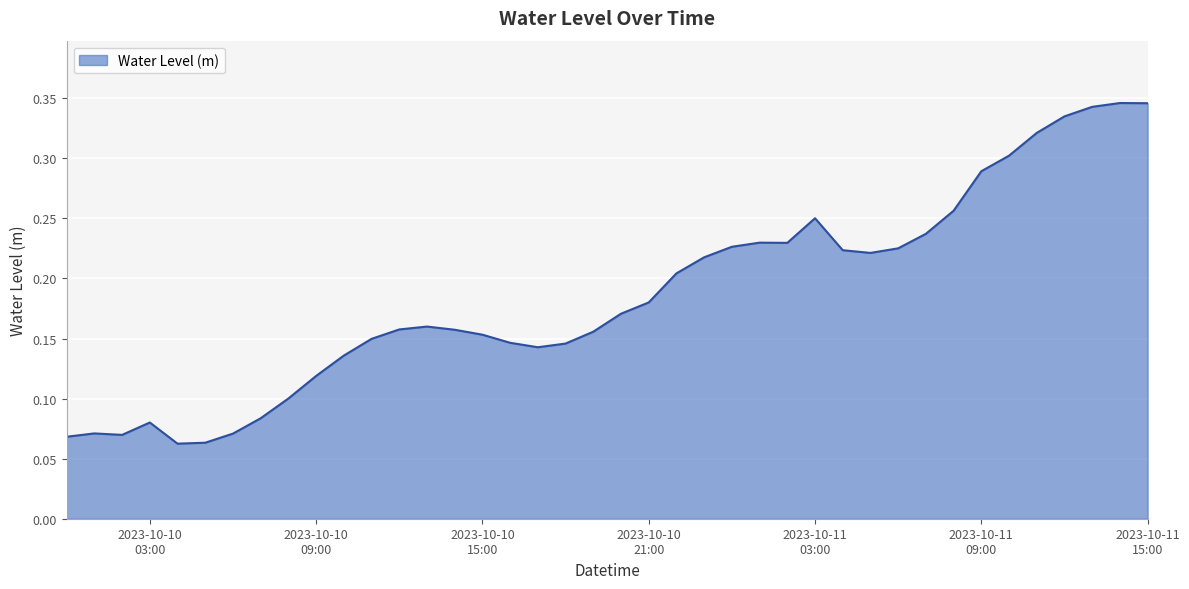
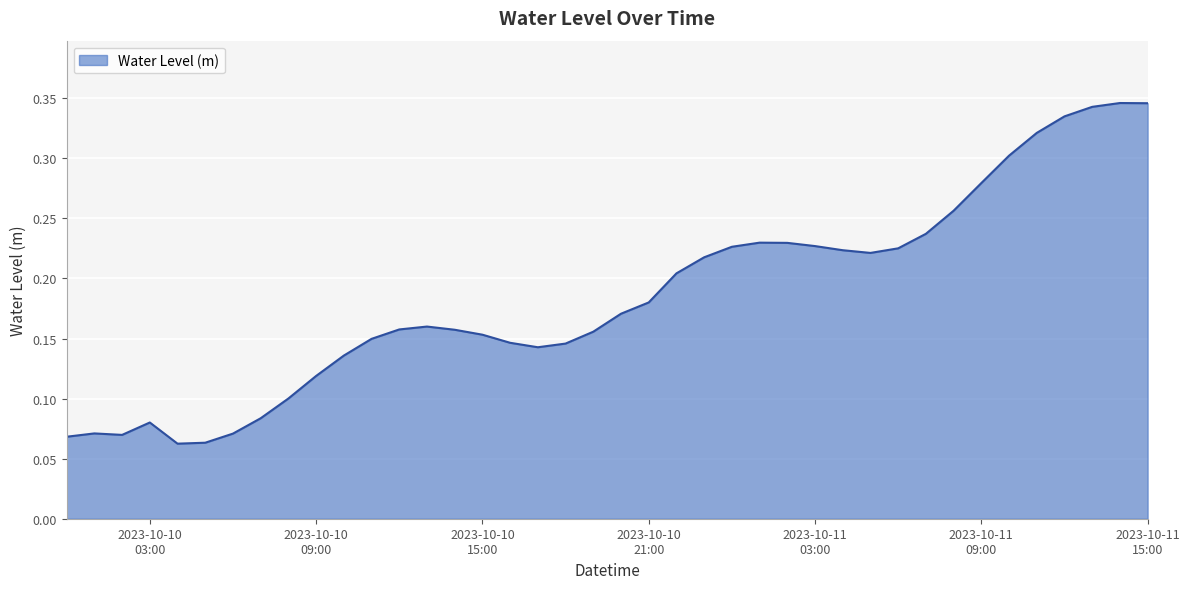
  {
    "2023-10-10 03:00": 0.080,
    "2023-10-10 09:00": 0.119,
    "2023-10-10 15:00": 0.153,
    "2023-10-10 21:00": 0.180,
-   "2023-10-11 03:00": 0.250,
-   "2023-10-11 09:00": 0.289,
+   "2023-10-11 03:00": 0.227,
+   "2023-10-11 09:00": 0.279,
    "2023-10-11 15:00": 0.346
  }
